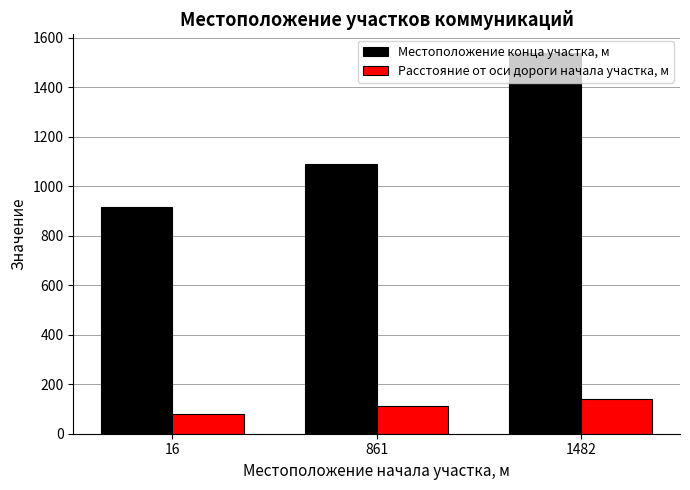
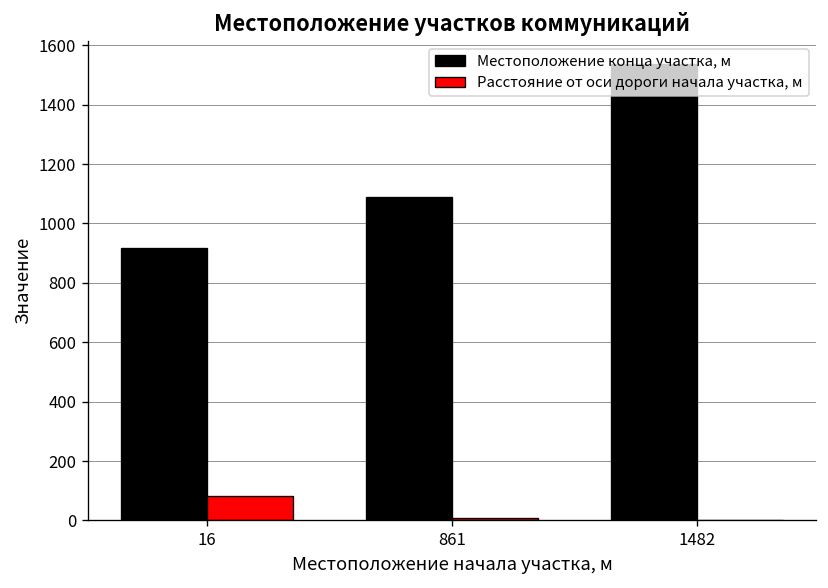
  {
    "Местоположение конца участка, м": {
      "16": 920,
      "861": 1090
    },
    "Расстояние от оси дороги начала участка, м": {
      "16": 80,
-     "861": 110,
-     "1482": 140
+     "861": 10,
+     "1482": 0
    }
  }
